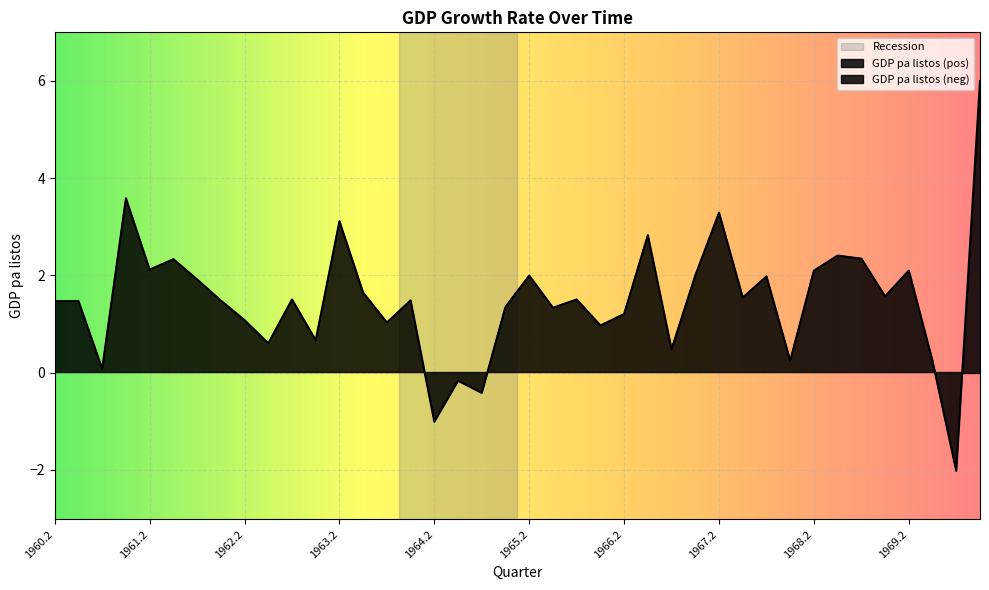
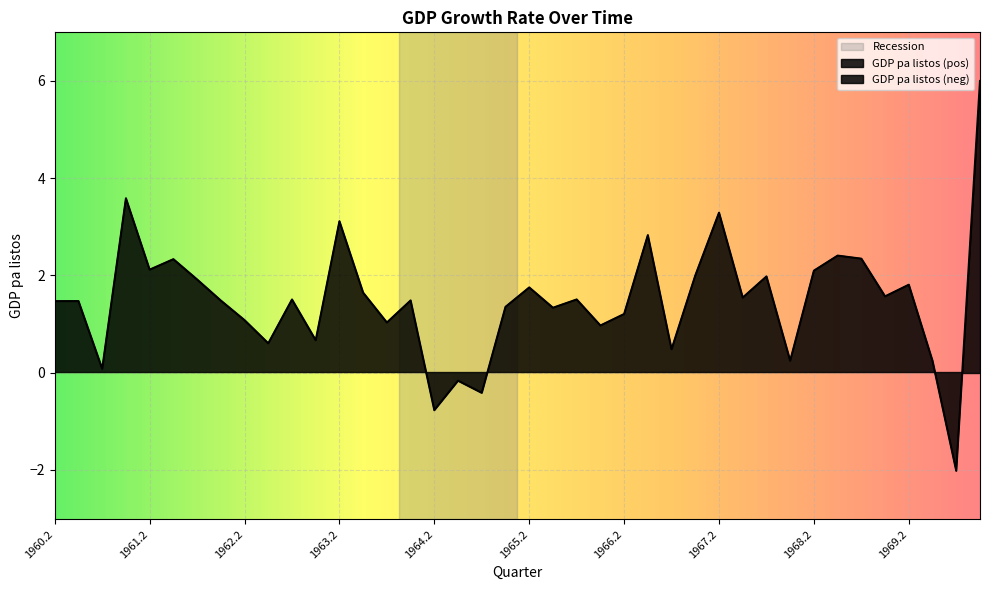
  {
    "1960.2": 1.5,
    "1961.2": 2.1,
    "1962.2": 1.1,
    "1963.2": 3.1,
-   "1964.2": -1.0,
-   "1965.2": 2.0,
+   "1964.2": -0.8,
+   "1965.2": 1.7,
    "1966.2": 1.2,
    "1967.2": 3.3,
    "1968.2": 2.1,
-   "1969.2": 2.1
+   "1969.2": 1.8
  }
